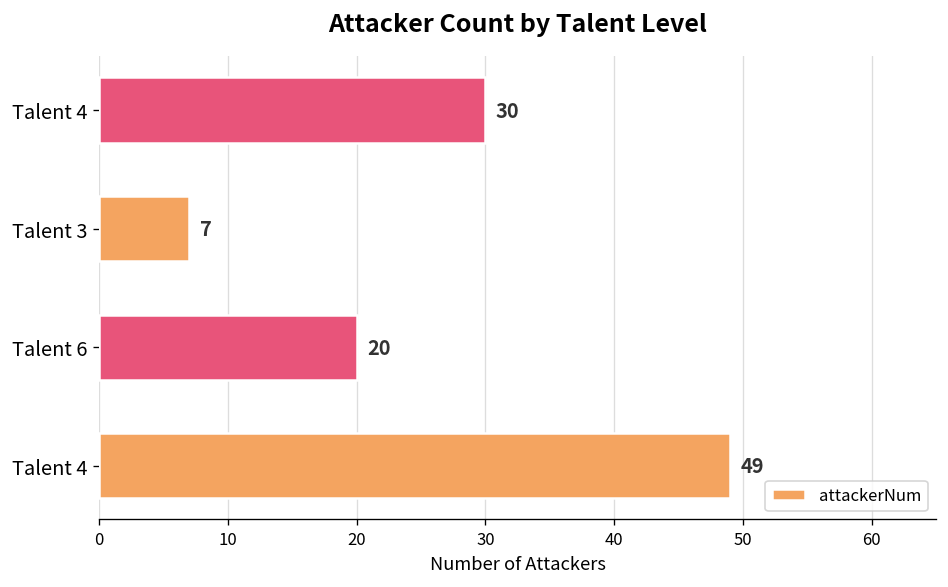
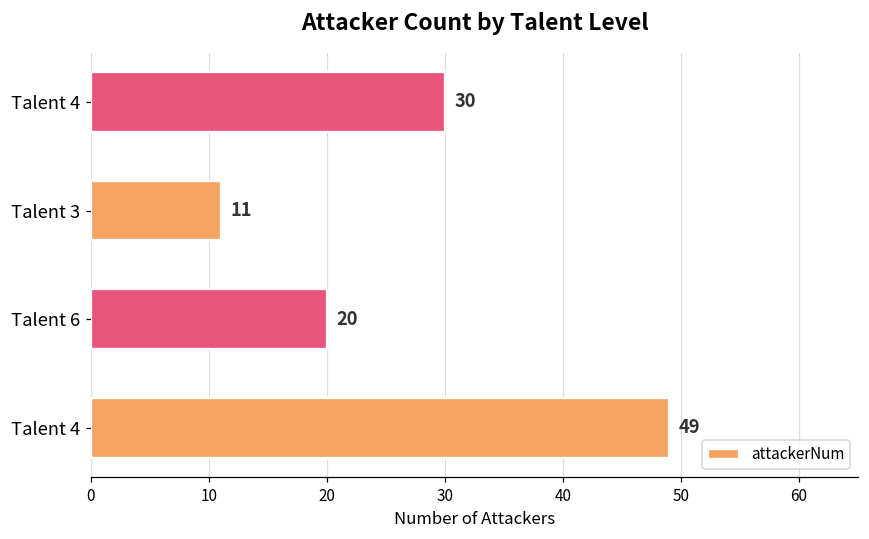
  {
-   "Talent 3": 7,
+   "Talent 3": 11,
    "Talent 6": 20
  }
